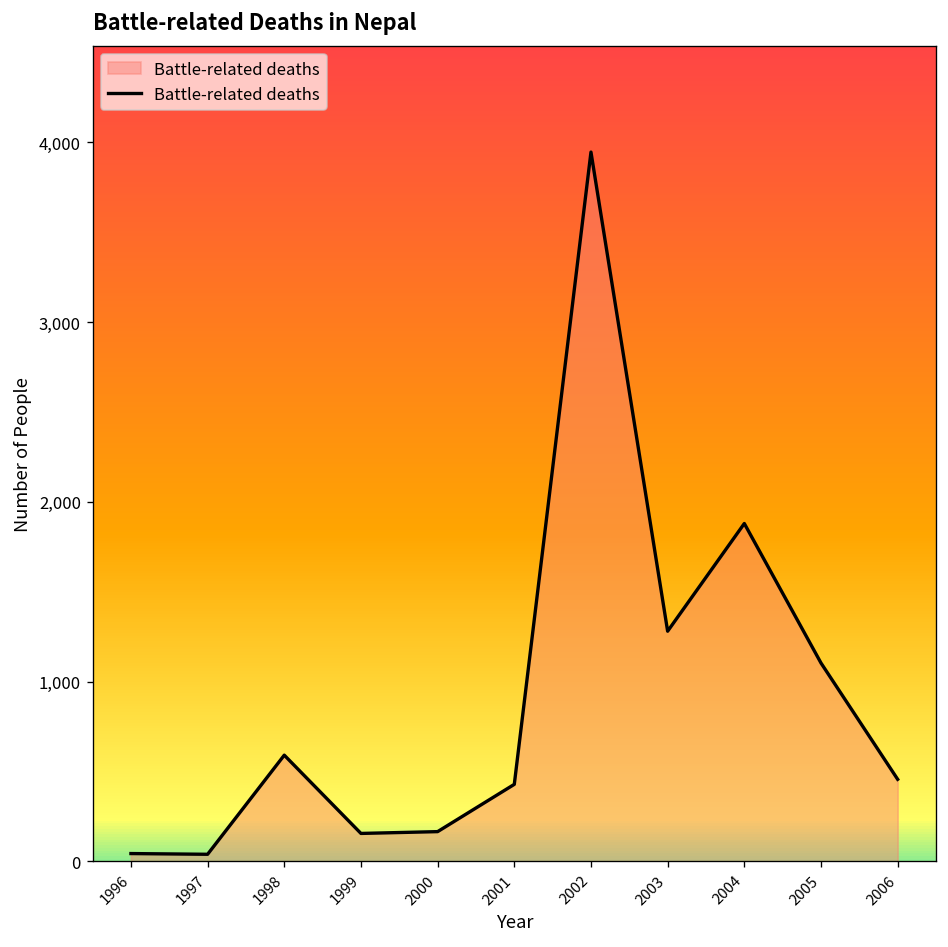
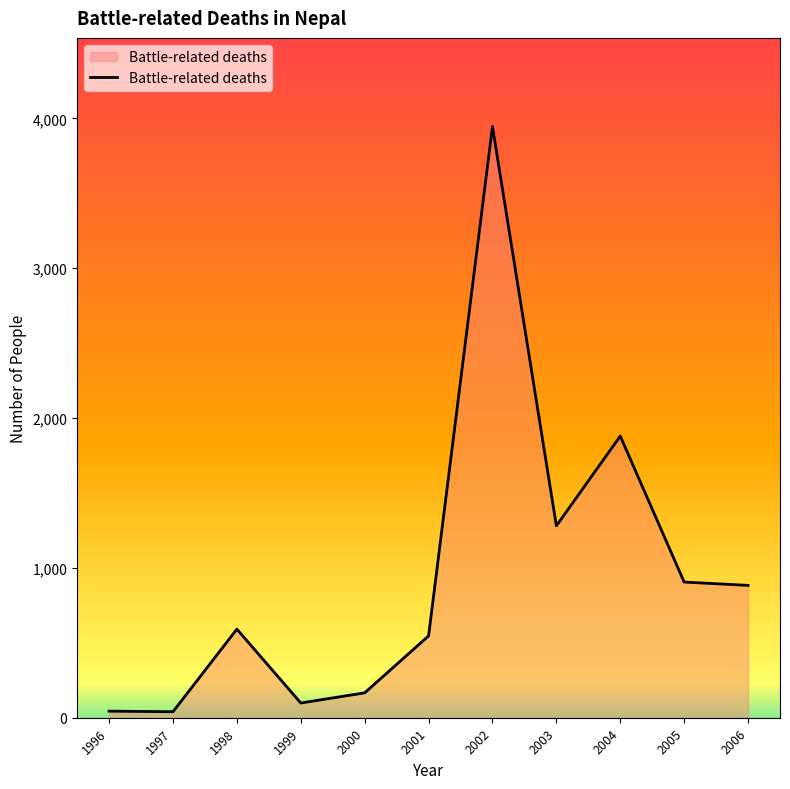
  {
    "1996": "40",
    "1997": "40",
    "1998": "590",
-   "1999": "160",
+   "1999": "100",
    "2000": "170",
-   "2001": "430",
+   "2001": "550",
    "2002": "3,950",
    "2003": "1,280",
    "2004": "1,880",
-   "2005": "1,100",
-   "2006": "460"
+   "2005": "910",
+   "2006": "880"
  }
